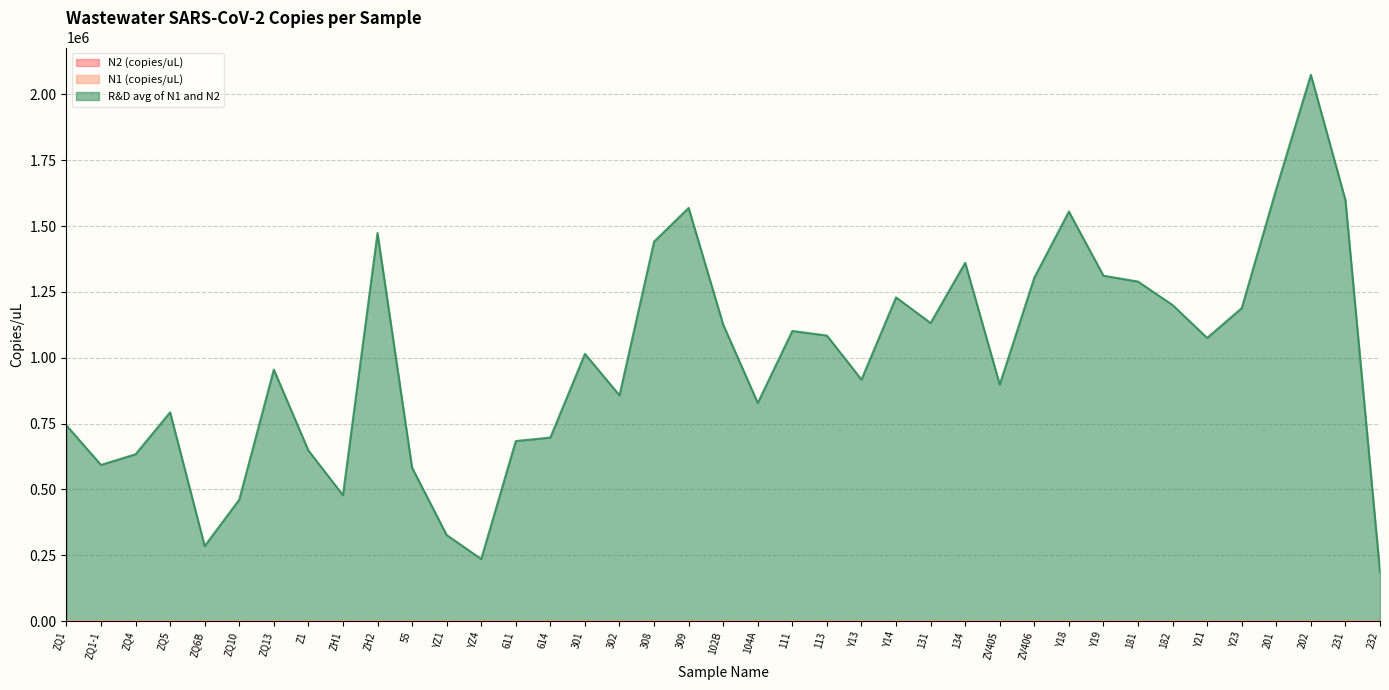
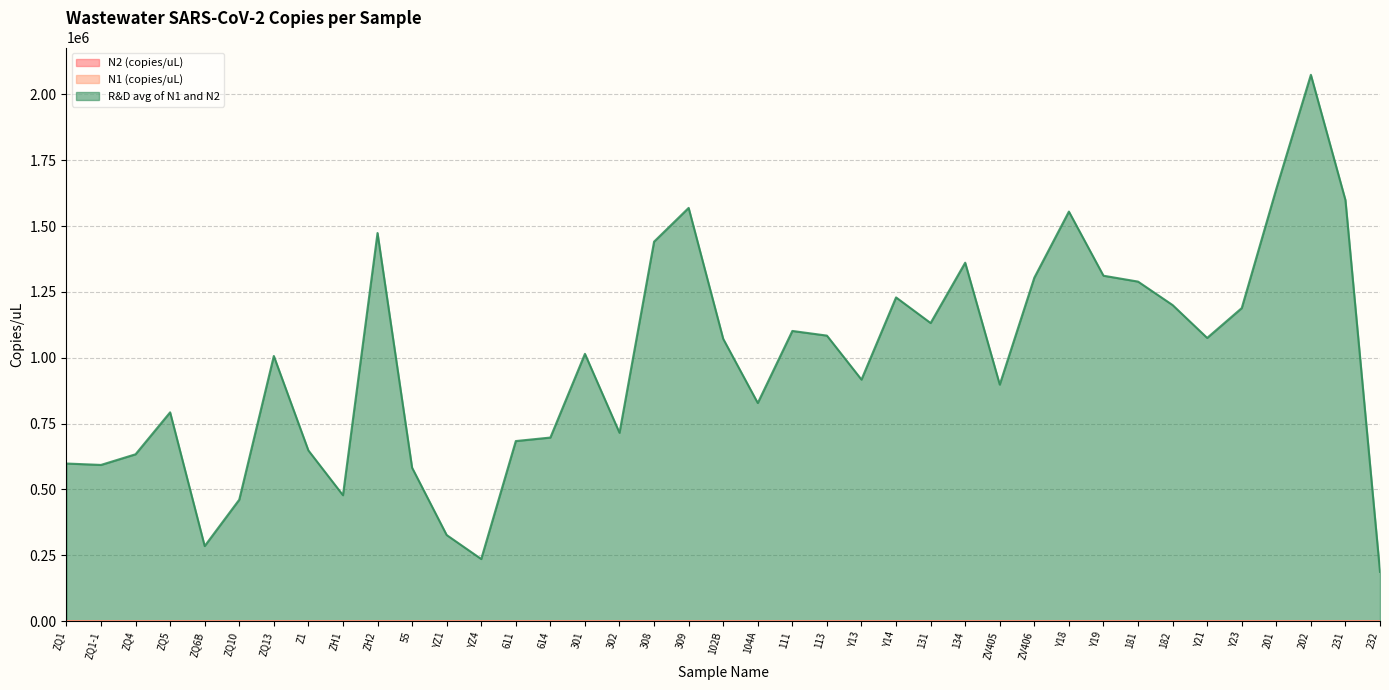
  {
    "N1 (copies/uL)": {
      "ZQ1": 0,
      "ZQ1-1": 0,
      "ZQ4": 0,
      "ZQ5": 0,
      "ZQ6B": 0,
      "ZQ10": 0,
      "ZQ13": 0,
      "Z1": 0,
      "ZH1": 0,
      "ZH2": 0,
      "55": 0,
      "YZ1": 0,
      "YZ4": 0,
      "611": 0,
      "614": 0,
      "301": 0,
      "302": 0,
      "308": 0,
      "309": 0,
      "102B": 0,
      "104A": 0,
      "111": 0,
      "113": 0,
      "Y13": 0,
      "Y14": 0,
      "131": 0,
      "134": 0,
      "ZV405": 0,
      "ZV406": 0,
      "Y18": 0,
      "Y19": 0,
      "181": 0,
      "182": 0,
      "Y21": 0,
      "Y23": 0,
      "201": 0,
      "202": 0,
      "231": 0,
      "232": 0
    },
    "R&D avg of N1 and N2": {
-     "ZQ1": 740000,
+     "ZQ1": 600000,
      "ZQ1-1": 590000,
      "ZQ4": 630000,
      "ZQ5": 790000,
      "ZQ6B": 280000,
      "ZQ10": 460000,
-     "ZQ13": 950000,
+     "ZQ13": 1010000,
      "Z1": 650000,
      "ZH1": 480000,
      "ZH2": 1470000,
      "55": 580000,
      "YZ1": 330000,
      "YZ4": 240000,
      "611": 680000,
      "614": 700000,
      "301": 1010000,
-     "302": 860000,
+     "302": 720000,
      "308": 1440000,
      "309": 1570000,
-     "102B": 1130000,
+     "102B": 1070000,
      "104A": 830000,
      "111": 1100000,
      "113": 1080000,
      "Y13": 920000,
      "Y14": 1230000,
      "131": 1130000,
      "134": 1360000,
      "ZV405": 900000,
      "ZV406": 1300000,
      "Y18": 1550000,
      "Y19": 1310000,
      "181": 1290000,
      "182": 1200000,
      "Y21": 1080000,
      "Y23": 1190000,
      "201": 1640000,
      "202": 2070000,
      "231": 1600000,
      "232": 190000
    }
  }
